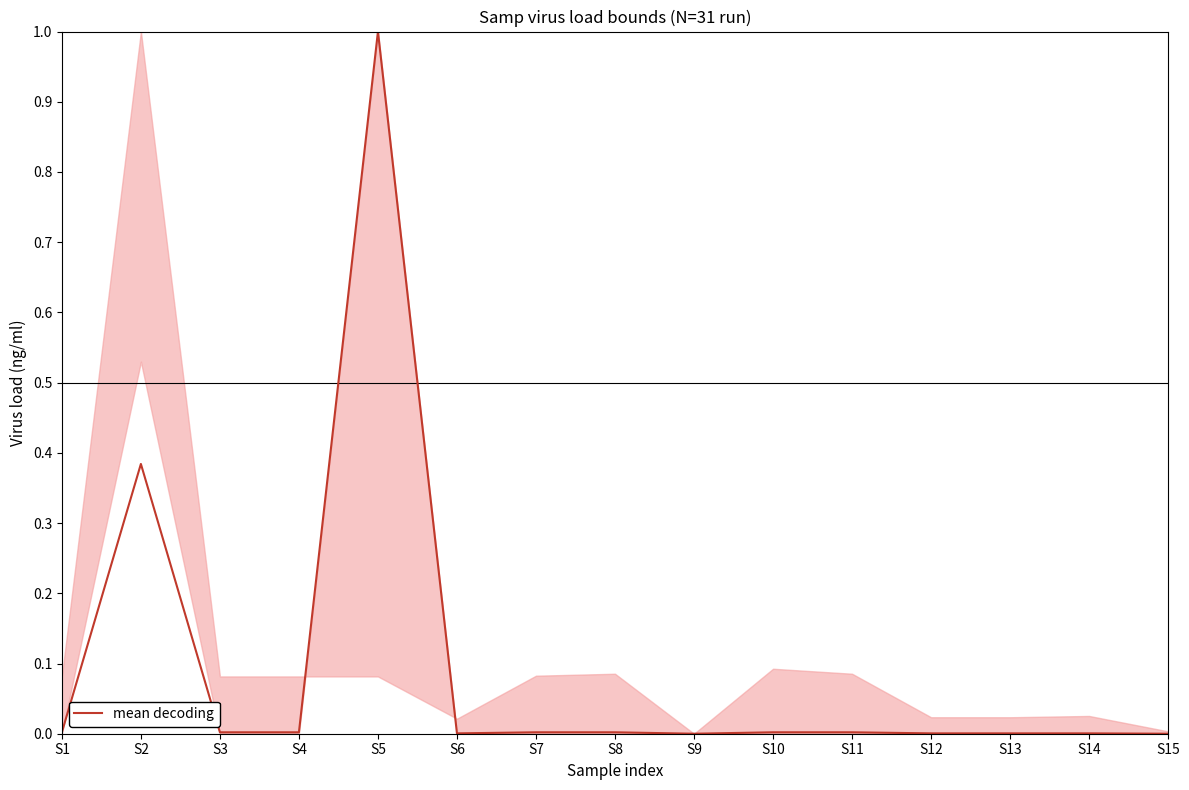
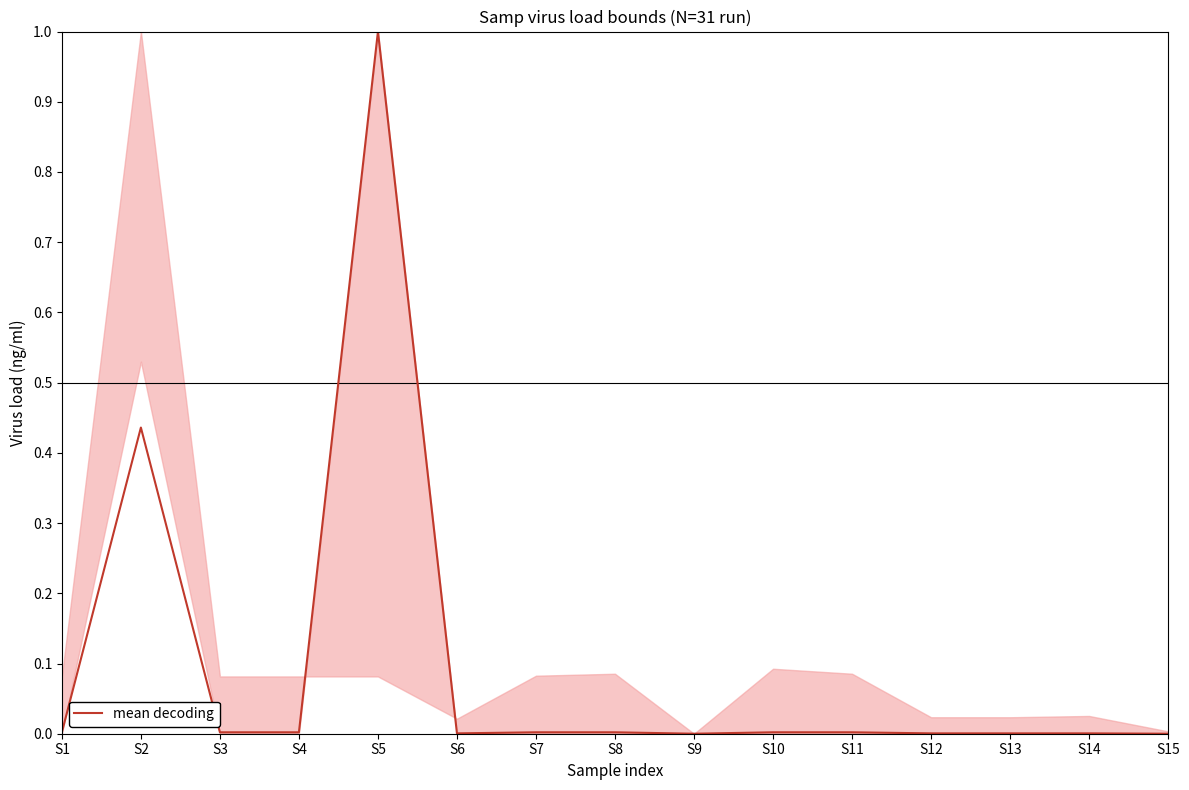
  {
    "mean decoding": {
      "S1": 0.00,
-     "S2": 0.38,
+     "S2": 0.44,
      "S3": 0.00,
      "S4": 0.00,
      "S6": 0.00,
      "S7": 0.00,
      "S8": 0.00,
      "S10": 0.00,
      "S11": 0.00,
      "S12": 0.00,
      "S13": 0.00,
      "S14": 0.00
    }
  }
